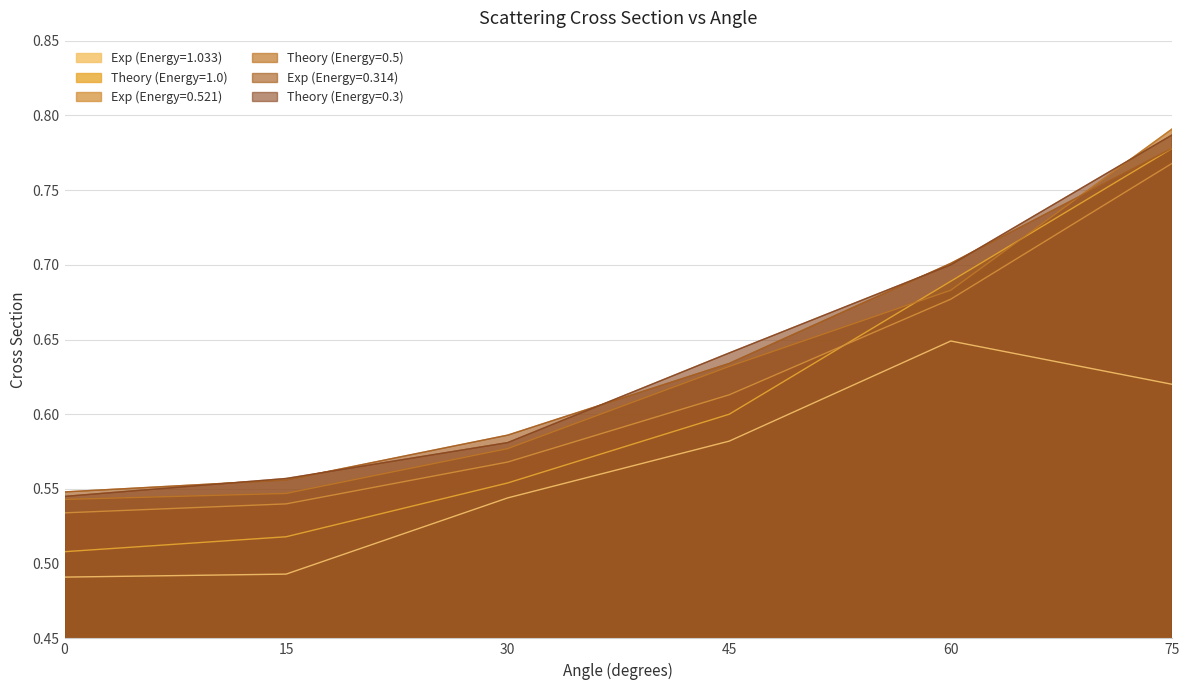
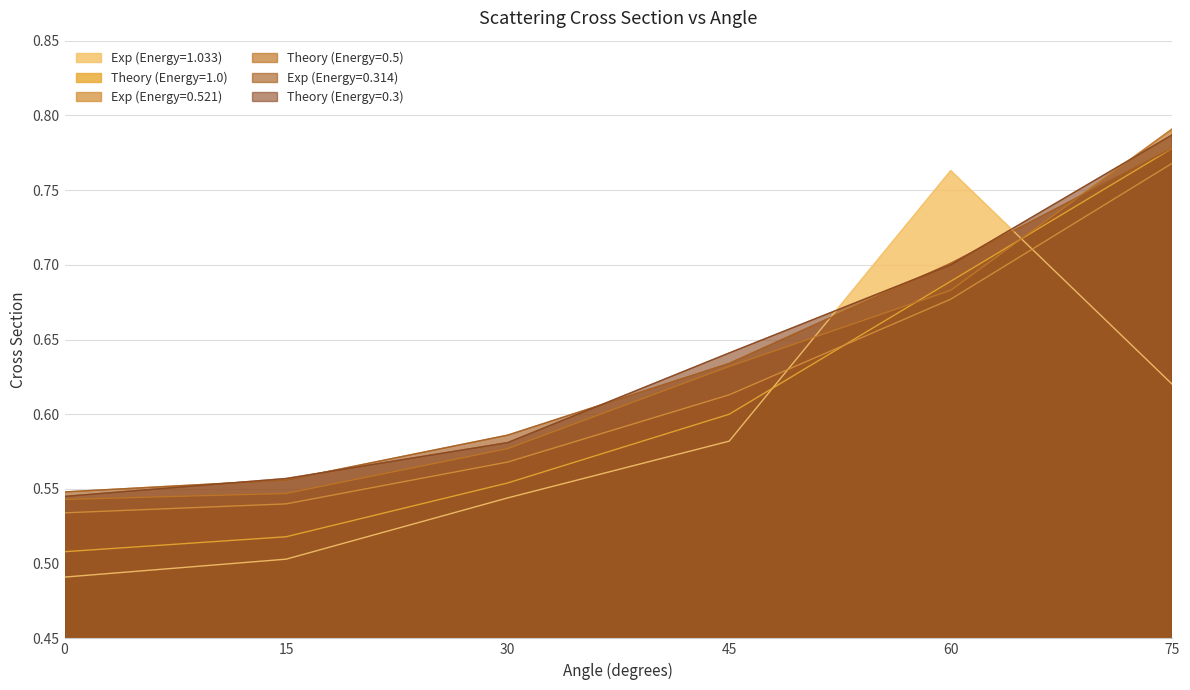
  {
    "Exp (Energy=1.033)": {
      "0": 0.491,
-     "15": 0.493,
+     "15": 0.503,
      "30": 0.544,
      "45": 0.582,
-     "60": 0.649,
+     "60": 0.763,
      "75": 0.620
    }
  }
